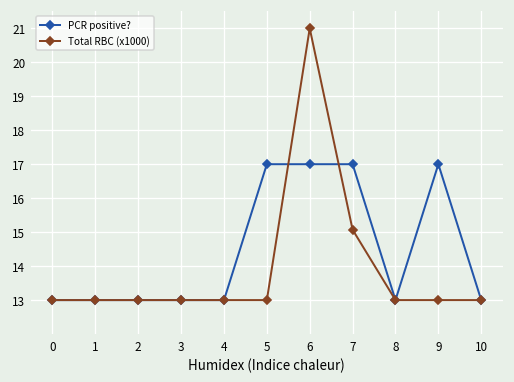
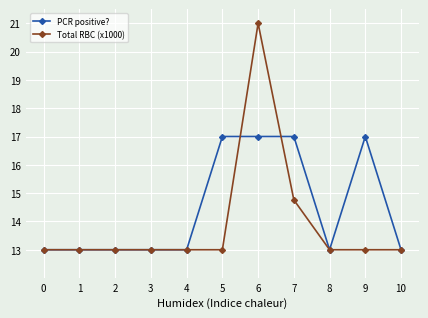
  {
    "PCR positive?": {
      "5": 17.0,
      "6": 17.0,
      "7": 17.0,
      "9": 17.0
    },
    "Total RBC (x1000)": {
      "5": 13.0,
      "6": 21.0,
-     "7": 15.1,
+     "7": 14.8,
      "9": 13.0
    }
  }
